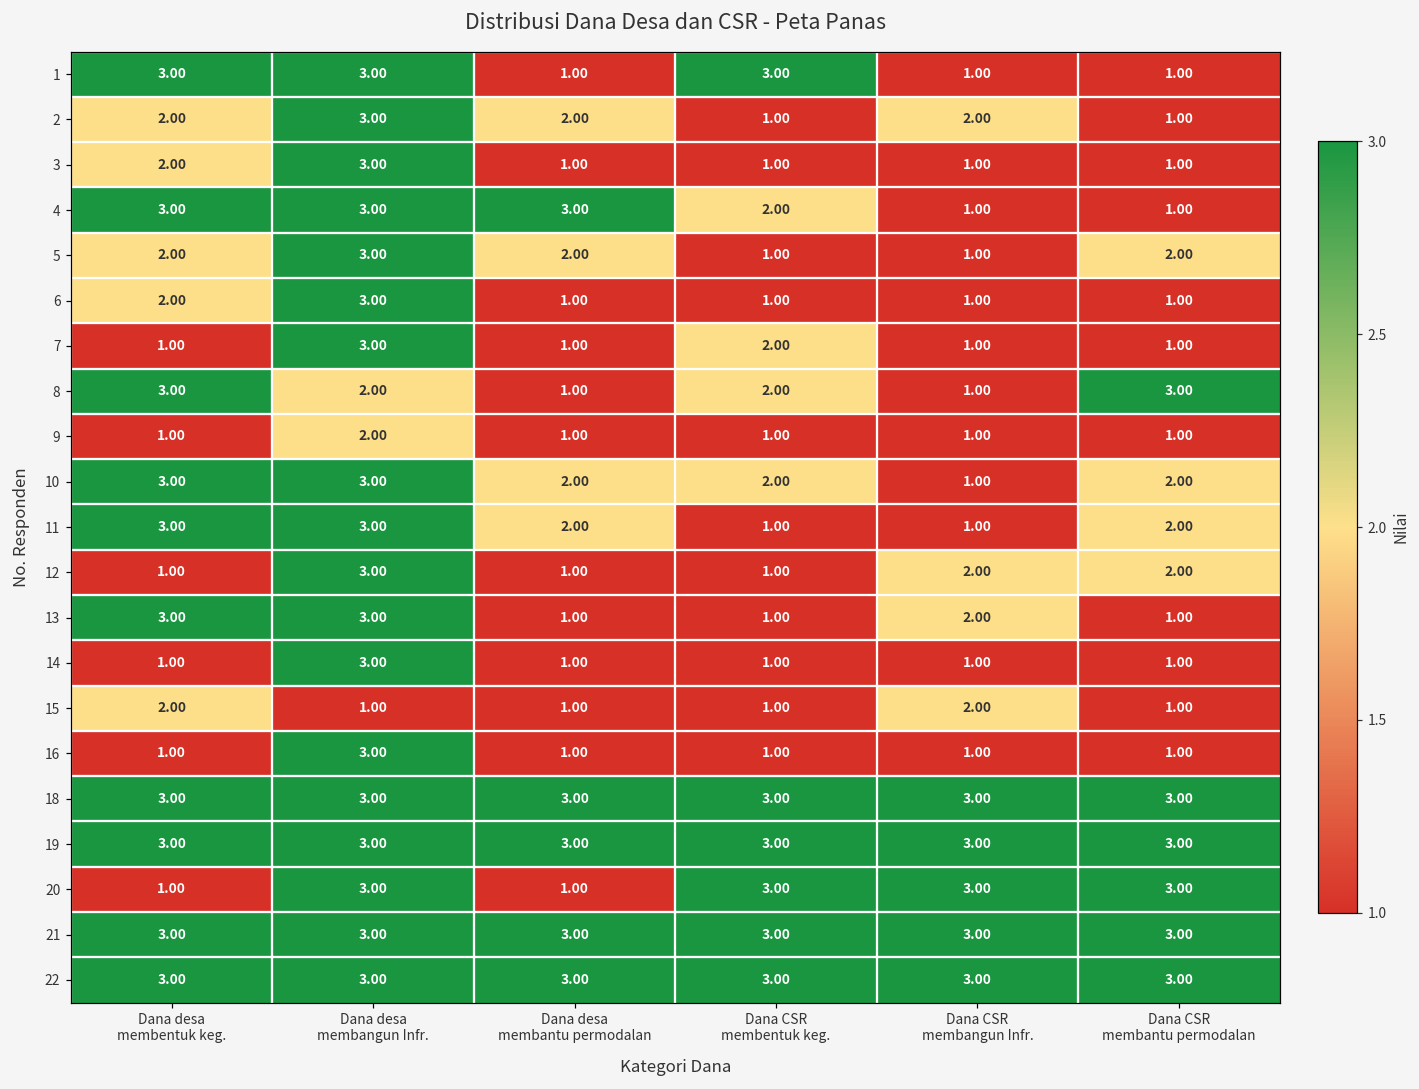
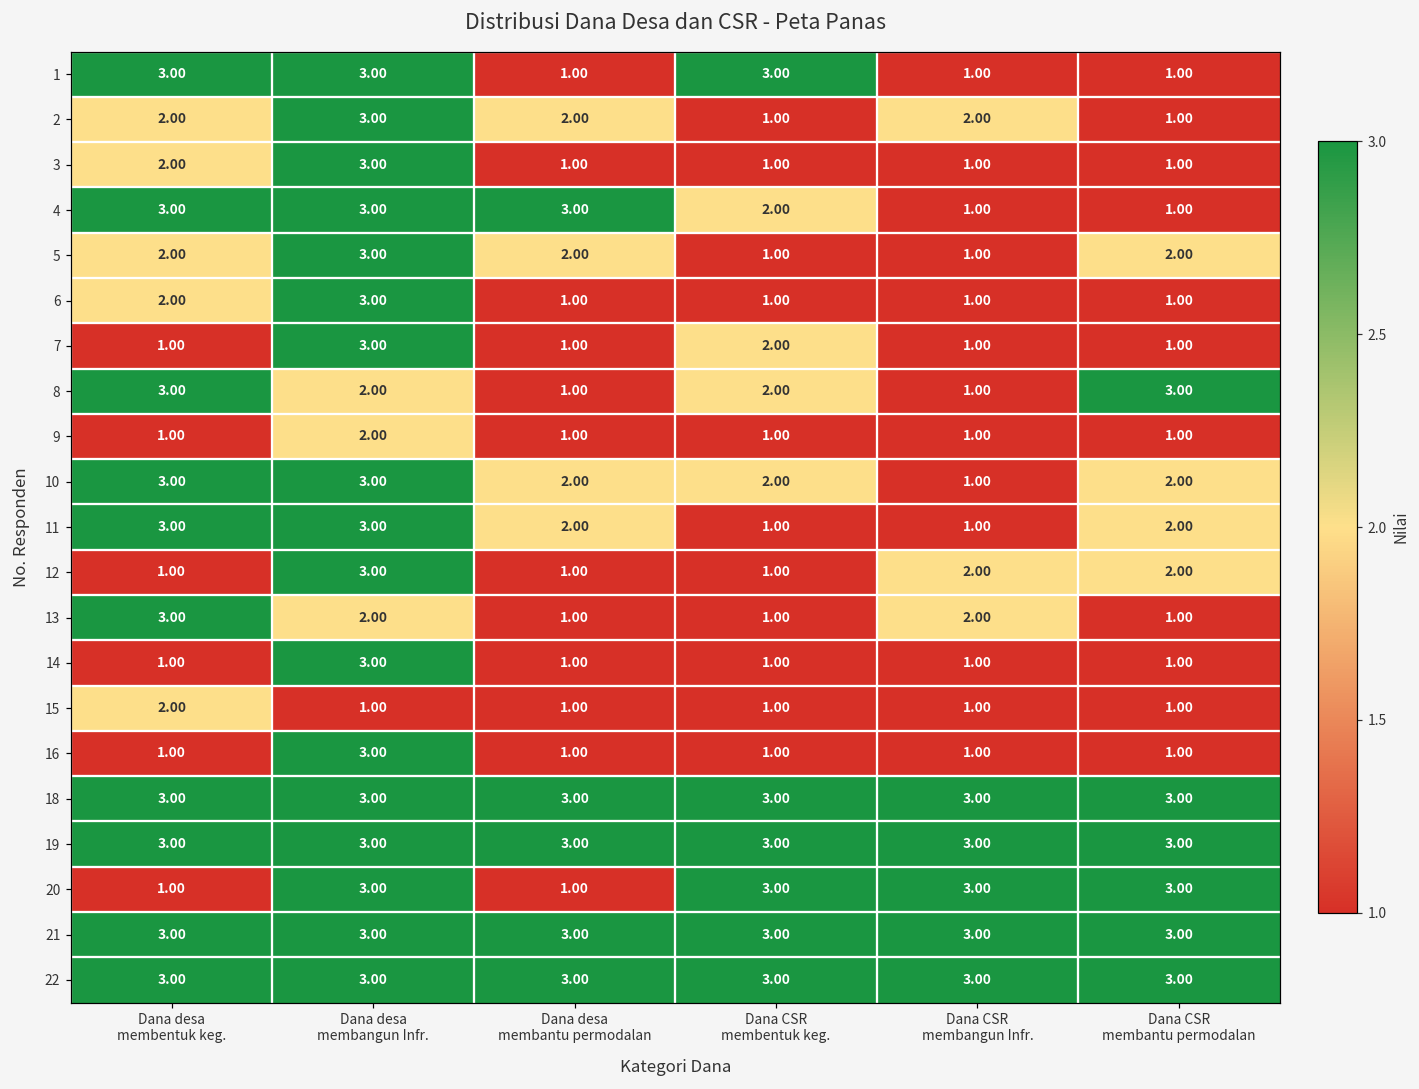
  {
    "1": {
      "Dana desa membentuk keg.": 3.00,
      "Dana desa membangun Infr.": 3.00,
      "Dana desa membantu permodalan": 1.00,
      "Dana CSR membentuk keg.": 3.00,
      "Dana CSR membangun Infr.": 1.00,
      "Dana CSR membantu permodalan": 1.00
    },
    "2": {
      "Dana desa membentuk keg.": 2.00,
      "Dana desa membangun Infr.": 3.00,
      "Dana desa membantu permodalan": 2.00,
      "Dana CSR membentuk keg.": 1.00,
      "Dana CSR membangun Infr.": 2.00,
      "Dana CSR membantu permodalan": 1.00
    },
    "3": {
      "Dana desa membentuk keg.": 2.00,
      "Dana desa membangun Infr.": 3.00,
      "Dana desa membantu permodalan": 1.00,
      "Dana CSR membentuk keg.": 1.00,
      "Dana CSR membangun Infr.": 1.00,
      "Dana CSR membantu permodalan": 1.00
    },
    "4": {
      "Dana desa membentuk keg.": 3.00,
      "Dana desa membangun Infr.": 3.00,
      "Dana desa membantu permodalan": 3.00,
      "Dana CSR membentuk keg.": 2.00,
      "Dana CSR membangun Infr.": 1.00,
      "Dana CSR membantu permodalan": 1.00
    },
    "5": {
      "Dana desa membentuk keg.": 2.00,
      "Dana desa membangun Infr.": 3.00,
      "Dana desa membantu permodalan": 2.00,
      "Dana CSR membentuk keg.": 1.00,
      "Dana CSR membangun Infr.": 1.00,
      "Dana CSR membantu permodalan": 2.00
    },
    "6": {
      "Dana desa membentuk keg.": 2.00,
      "Dana desa membangun Infr.": 3.00,
      "Dana desa membantu permodalan": 1.00,
      "Dana CSR membentuk keg.": 1.00,
      "Dana CSR membangun Infr.": 1.00,
      "Dana CSR membantu permodalan": 1.00
    },
    "7": {
      "Dana desa membentuk keg.": 1.00,
      "Dana desa membangun Infr.": 3.00,
      "Dana desa membantu permodalan": 1.00,
      "Dana CSR membentuk keg.": 2.00,
      "Dana CSR membangun Infr.": 1.00,
      "Dana CSR membantu permodalan": 1.00
    },
    "8": {
      "Dana desa membentuk keg.": 3.00,
      "Dana desa membangun Infr.": 2.00,
      "Dana desa membantu permodalan": 1.00,
      "Dana CSR membentuk keg.": 2.00,
      "Dana CSR membangun Infr.": 1.00,
      "Dana CSR membantu permodalan": 3.00
    },
    "9": {
      "Dana desa membentuk keg.": 1.00,
      "Dana desa membangun Infr.": 2.00,
      "Dana desa membantu permodalan": 1.00,
      "Dana CSR membentuk keg.": 1.00,
      "Dana CSR membangun Infr.": 1.00,
      "Dana CSR membantu permodalan": 1.00
    },
    "10": {
      "Dana desa membentuk keg.": 3.00,
      "Dana desa membangun Infr.": 3.00,
      "Dana desa membantu permodalan": 2.00,
      "Dana CSR membentuk keg.": 2.00,
      "Dana CSR membangun Infr.": 1.00,
      "Dana CSR membantu permodalan": 2.00
    },
    "11": {
      "Dana desa membentuk keg.": 3.00,
      "Dana desa membangun Infr.": 3.00,
      "Dana desa membantu permodalan": 2.00,
      "Dana CSR membentuk keg.": 1.00,
      "Dana CSR membangun Infr.": 1.00,
      "Dana CSR membantu permodalan": 2.00
    },
    "12": {
      "Dana desa membentuk keg.": 1.00,
      "Dana desa membangun Infr.": 3.00,
      "Dana desa membantu permodalan": 1.00,
      "Dana CSR membentuk keg.": 1.00,
      "Dana CSR membangun Infr.": 2.00,
      "Dana CSR membantu permodalan": 2.00
    },
    "13": {
      "Dana desa membentuk keg.": 3.00,
-     "Dana desa membangun Infr.": 3.00,
+     "Dana desa membangun Infr.": 2.00,
      "Dana desa membantu permodalan": 1.00,
      "Dana CSR membentuk keg.": 1.00,
      "Dana CSR membangun Infr.": 2.00,
      "Dana CSR membantu permodalan": 1.00
    },
    "14": {
      "Dana desa membentuk keg.": 1.00,
      "Dana desa membangun Infr.": 3.00,
      "Dana desa membantu permodalan": 1.00,
      "Dana CSR membentuk keg.": 1.00,
      "Dana CSR membangun Infr.": 1.00,
      "Dana CSR membantu permodalan": 1.00
    },
    "15": {
      "Dana desa membentuk keg.": 2.00,
      "Dana desa membangun Infr.": 1.00,
      "Dana desa membantu permodalan": 1.00,
      "Dana CSR membentuk keg.": 1.00,
-     "Dana CSR membangun Infr.": 2.00,
+     "Dana CSR membangun Infr.": 1.00,
      "Dana CSR membantu permodalan": 1.00
    },
    "16": {
      "Dana desa membentuk keg.": 1.00,
      "Dana desa membangun Infr.": 3.00,
      "Dana desa membantu permodalan": 1.00,
      "Dana CSR membentuk keg.": 1.00,
      "Dana CSR membangun Infr.": 1.00,
      "Dana CSR membantu permodalan": 1.00
    },
    "18": {
      "Dana desa membentuk keg.": 3.00,
      "Dana desa membangun Infr.": 3.00,
      "Dana desa membantu permodalan": 3.00,
      "Dana CSR membentuk keg.": 3.00,
      "Dana CSR membangun Infr.": 3.00,
      "Dana CSR membantu permodalan": 3.00
    },
    "19": {
      "Dana desa membentuk keg.": 3.00,
      "Dana desa membangun Infr.": 3.00,
      "Dana desa membantu permodalan": 3.00,
      "Dana CSR membentuk keg.": 3.00,
      "Dana CSR membangun Infr.": 3.00,
      "Dana CSR membantu permodalan": 3.00
    },
    "20": {
      "Dana desa membentuk keg.": 1.00,
      "Dana desa membangun Infr.": 3.00,
      "Dana desa membantu permodalan": 1.00,
      "Dana CSR membentuk keg.": 3.00,
      "Dana CSR membangun Infr.": 3.00,
      "Dana CSR membantu permodalan": 3.00
    },
    "21": {
      "Dana desa membentuk keg.": 3.00,
      "Dana desa membangun Infr.": 3.00,
      "Dana desa membantu permodalan": 3.00,
      "Dana CSR membentuk keg.": 3.00,
      "Dana CSR membangun Infr.": 3.00,
      "Dana CSR membantu permodalan": 3.00
    },
    "22": {
      "Dana desa membentuk keg.": 3.00,
      "Dana desa membangun Infr.": 3.00,
      "Dana desa membantu permodalan": 3.00,
      "Dana CSR membentuk keg.": 3.00,
      "Dana CSR membangun Infr.": 3.00,
      "Dana CSR membantu permodalan": 3.00
    }
  }
